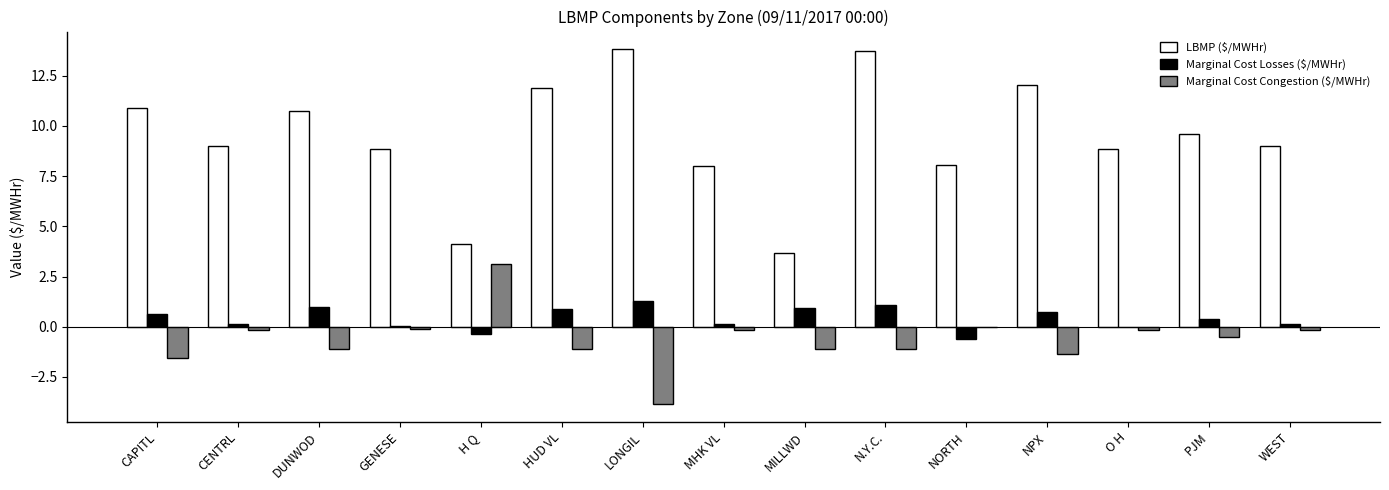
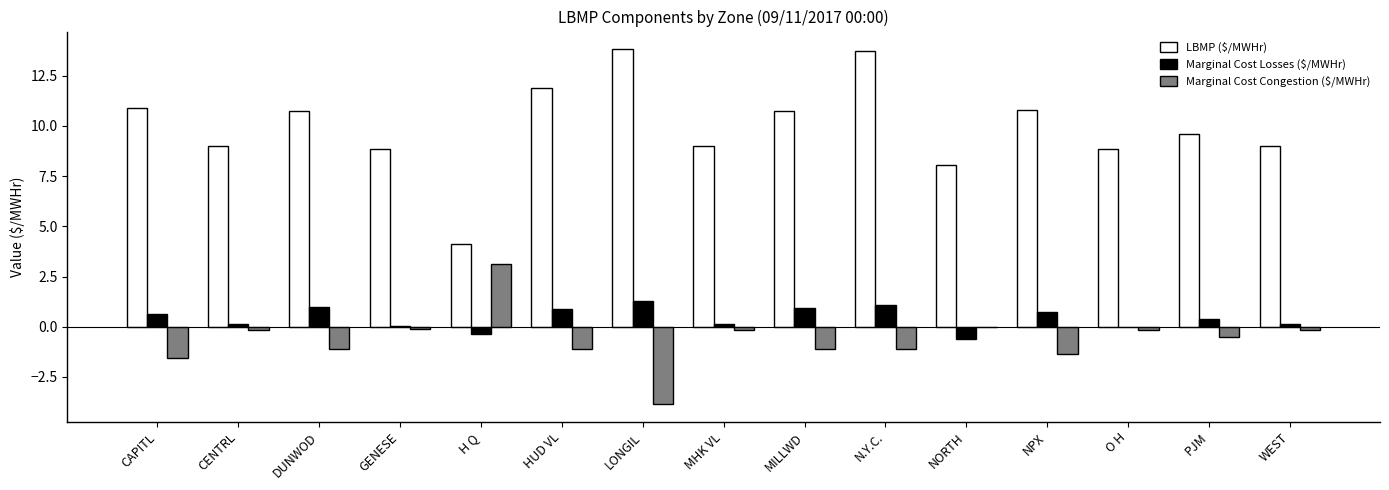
  {
    "LBMP ($/MWHr)": {
      "CAPITL": 10.9,
      "CENTRL": 9.0,
      "DUNWOD": 10.8,
      "GENESE": 8.8,
      "H Q": 4.1,
      "HUD VL": 11.9,
      "LONGIL": 13.8,
-     "MHK VL": 8.0,
-     "MILLWD": 3.7,
+     "MHK VL": 9.0,
+     "MILLWD": 10.8,
      "N.Y.C.": 13.8,
      "NORTH": 8.1,
-     "NPX": 12.1,
+     "NPX": 10.8,
      "O H": 8.8,
      "PJM": 9.6,
      "WEST": 9.0
    },
    "Marginal Cost Losses ($/MWHr)": {
      "CAPITL": 0.6,
      "DUNWOD": 1.0,
      "H Q": -0.4,
      "HUD VL": 0.9,
      "LONGIL": 1.3,
      "MHK VL": 0.1,
      "MILLWD": 0.9,
      "N.Y.C.": 1.1,
      "NORTH": -0.6,
      "NPX": 0.8,
      "PJM": 0.4,
      "WEST": 0.2
    },
    "Marginal Cost Congestion ($/MWHr)": {
      "CAPITL": -1.6,
      "CENTRL": -0.2,
      "DUNWOD": -1.1,
      "GENESE": -0.1,
      "H Q": 3.1,
      "HUD VL": -1.1,
      "LONGIL": -3.9,
      "MHK VL": -0.2,
      "MILLWD": -1.1,
      "N.Y.C.": -1.1,
      "NORTH": 0.0,
      "NPX": -1.4,
      "O H": -0.2,
      "PJM": -0.5,
      "WEST": -0.2
    }
  }
